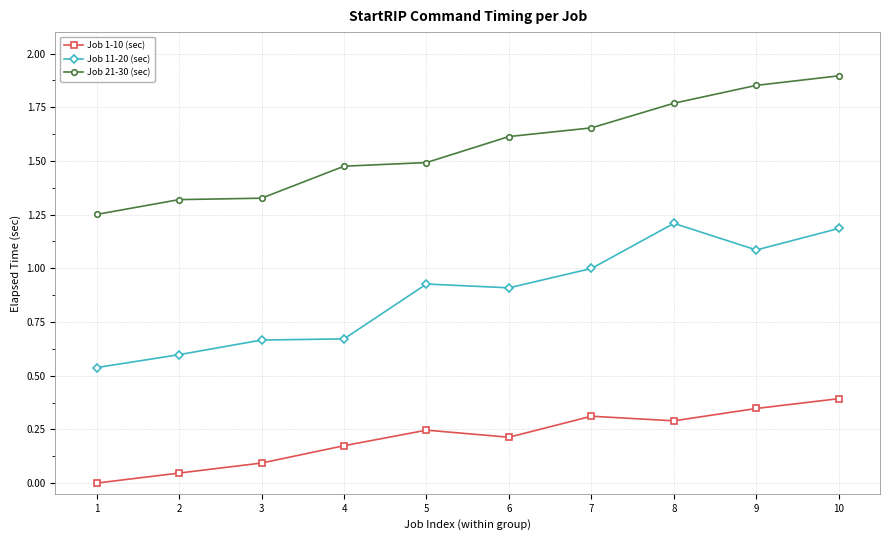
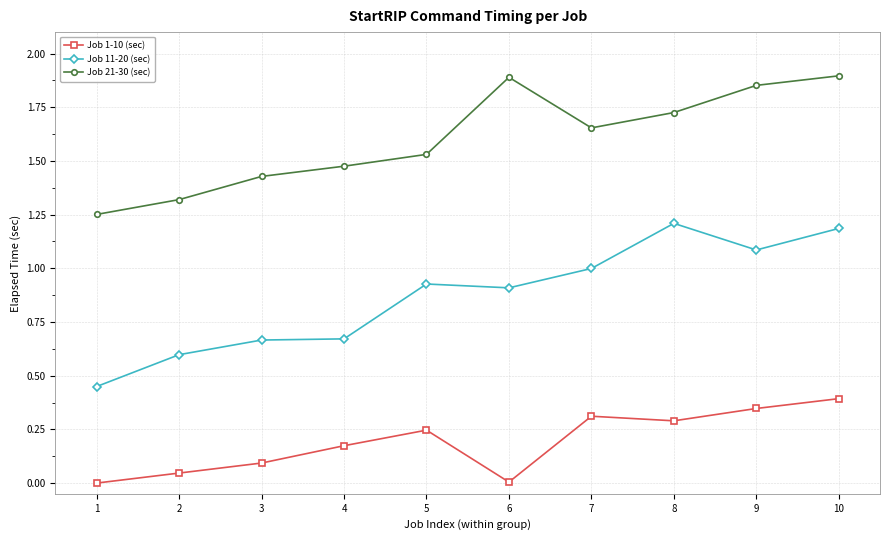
  {
    "Job 1-10 (sec)": {
      "1": 0.00,
      "2": 0.05,
      "3": 0.09,
      "4": 0.17,
      "5": 0.25,
-     "6": 0.21,
+     "6": 0.00,
      "7": 0.31,
      "8": 0.29,
      "9": 0.35,
      "10": 0.39
    },
    "Job 11-20 (sec)": {
-     "1": 0.54,
+     "1": 0.45,
      "2": 0.60,
      "3": 0.67,
      "4": 0.67,
      "5": 0.93,
      "6": 0.91,
      "7": 1.00,
      "8": 1.21,
      "9": 1.09,
      "10": 1.19
    },
    "Job 21-30 (sec)": {
      "1": 1.25,
      "2": 1.32,
-     "3": 1.33,
+     "3": 1.43,
      "4": 1.48,
-     "5": 1.49,
-     "6": 1.61,
+     "5": 1.53,
+     "6": 1.89,
      "7": 1.65,
-     "8": 1.77,
+     "8": 1.73,
      "9": 1.85,
      "10": 1.90
    }
  }
